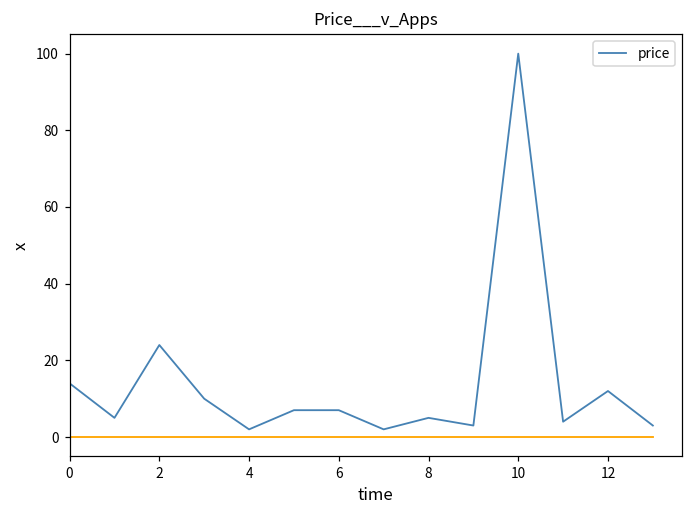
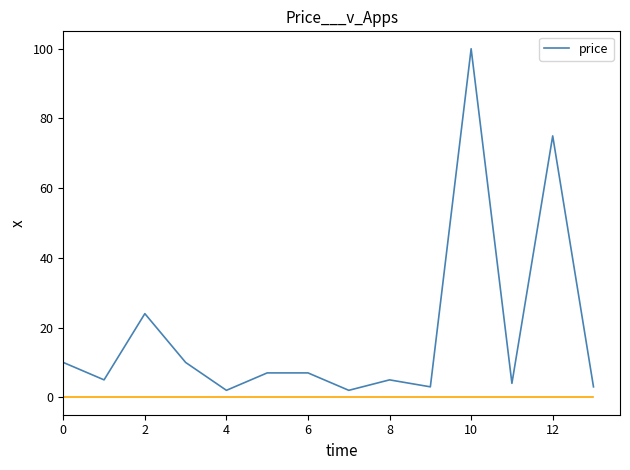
  {
    "price": {
-     "0": 14,
+     "0": 10,
      "2": 24,
      "4": 2,
      "6": 7,
      "8": 5,
      "10": 100,
-     "12": 12
+     "12": 75
    }
  }
